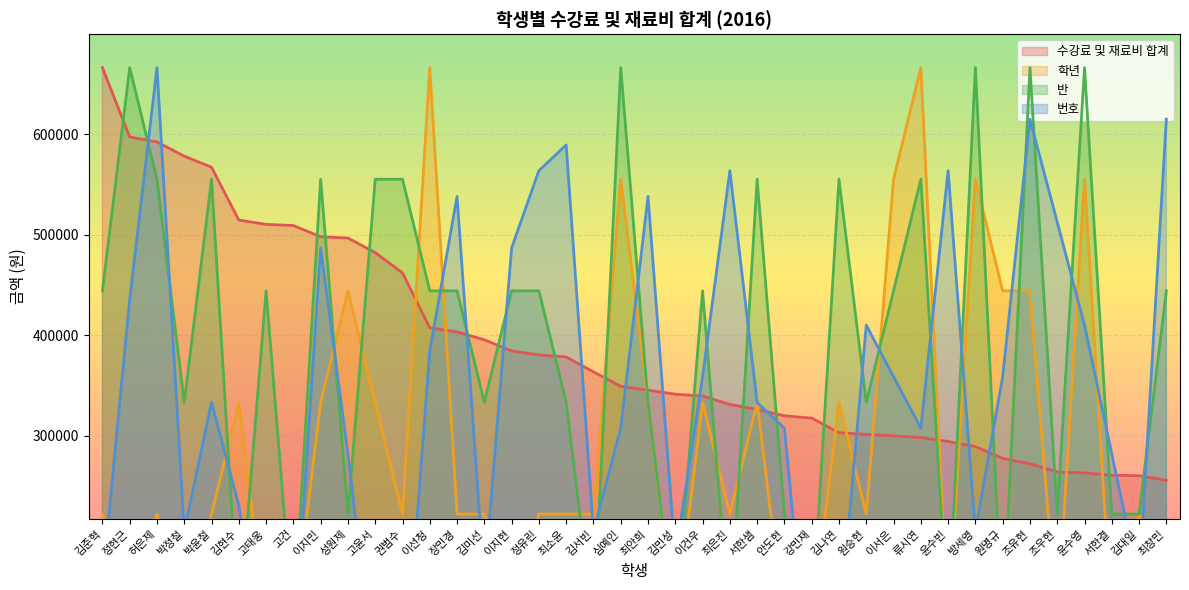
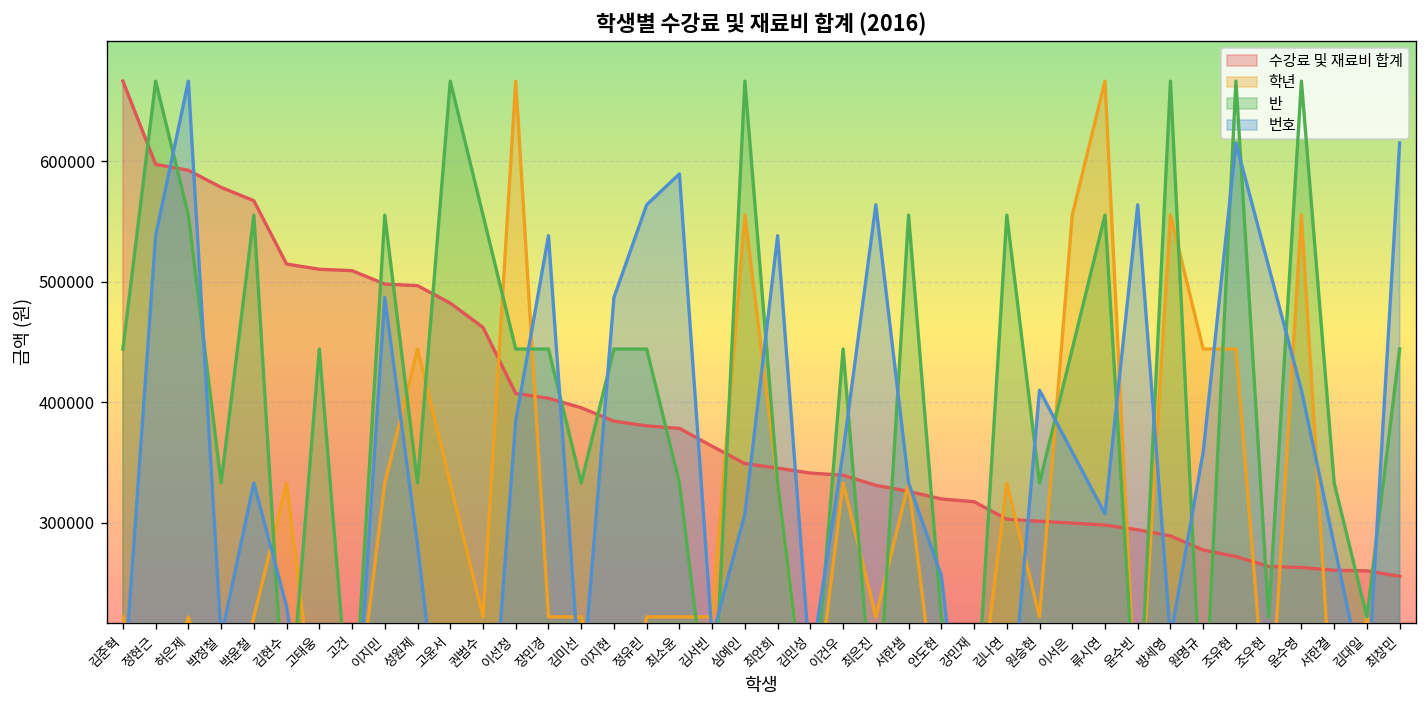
  {
    "반": {
      "김준혁": 444000,
      "정현근": 666000,
      "허은제": 555000,
      "박정철": 333000,
      "박윤철": 555000,
      "고태웅": 444000,
      "이지민": 555000,
-     "성원제": 222000,
-     "고윤서": 555000,
+     "성원제": 333000,
+     "고윤서": 666000,
      "권범수": 555000,
      "이선청": 444000,
      "장민경": 444000,
      "김미선": 333000,
      "이지현": 444000,
      "정유린": 444000,
      "최소윤": 333000,
      "심예인": 666000,
      "이건우": 444000,
      "서한샘": 555000,
      "안도현": 222000,
      "김나연": 555000,
      "원승현": 333000,
      "이서은": 444000,
      "류시연": 555000,
      "방세영": 666000,
      "조우현": 222000,
-     "서한결": 222000,
+     "서한결": 333000,
      "최창민": 444000
    },
    "번호": {
-     "정현근": 436000,
+     "정현근": 538000,
      "허은제": 666000,
      "박윤철": 333000,
      "김현수": 231000,
      "이지민": 487000,
      "성원제": 282000,
      "이선청": 384000,
      "장민경": 538000,
      "이지현": 487000,
      "정유린": 564000,
      "최소윤": 589000,
      "심예인": 308000,
      "최안희": 538000,
      "이건우": 359000,
      "최은진": 564000,
-     "안도현": 308000,
+     "안도현": 256000,
      "원승현": 410000,
      "이서은": 359000,
      "류시연": 308000,
      "윤수빈": 564000,
      "원명규": 359000,
      "조우현": 513000,
      "윤수영": 410000,
      "서한결": 282000
    }
  }
